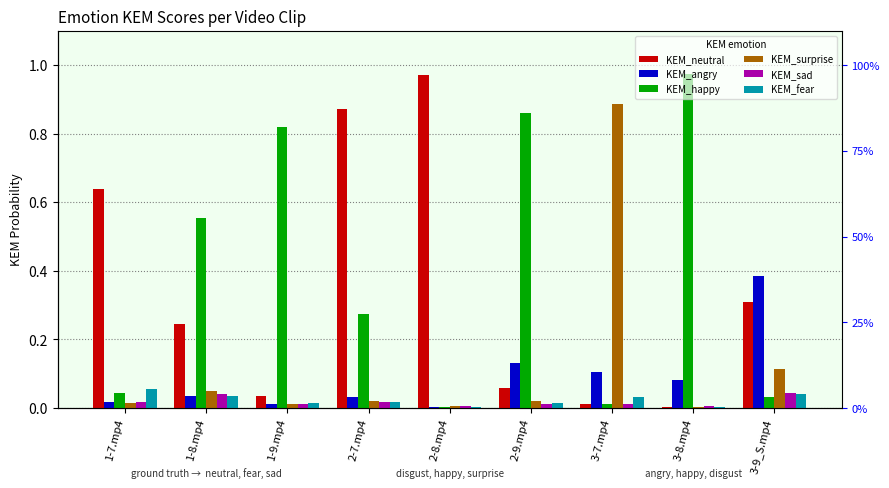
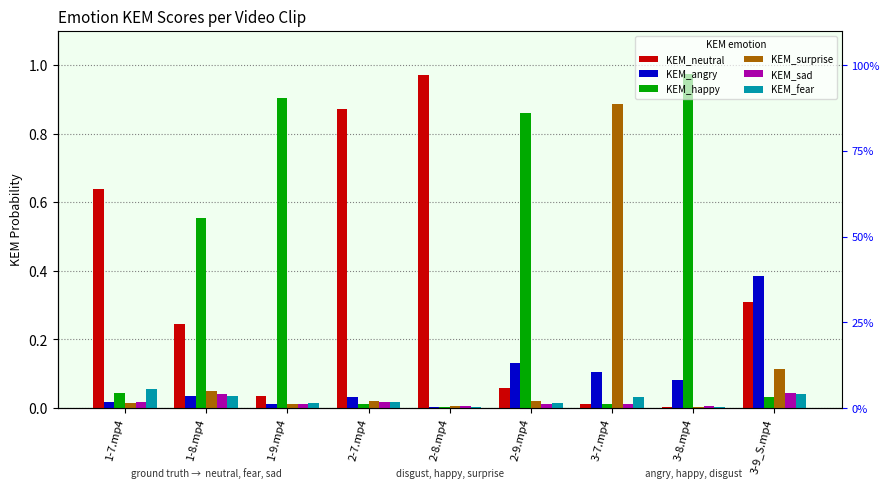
  {
    "KEM_neutral": {
      "1-7.mp4": 0.64,
      "1-8.mp4": 0.24,
      "1-9.mp4": 0.03,
      "2-7.mp4": 0.87,
      "2-8.mp4": 0.97,
      "2-9.mp4": 0.06,
      "3-7.mp4": 0.01,
      "3-9_S.mp4": 0.31
    },
    "KEM_angry": {
      "1-7.mp4": 0.02,
      "1-8.mp4": 0.03,
      "1-9.mp4": 0.01,
      "2-7.mp4": 0.03,
      "2-9.mp4": 0.13,
      "3-7.mp4": 0.10,
      "3-8.mp4": 0.08,
      "3-9_S.mp4": 0.39
    },
    "KEM_happy": {
      "1-7.mp4": 0.04,
      "1-8.mp4": 0.55,
-     "1-9.mp4": 0.82,
-     "2-7.mp4": 0.27,
+     "1-9.mp4": 0.91,
+     "2-7.mp4": 0.01,
      "2-9.mp4": 0.86,
      "3-7.mp4": 0.01,
      "3-9_S.mp4": 0.03
    },
    "KEM_surprise": {
      "1-7.mp4": 0.01,
      "1-8.mp4": 0.05,
      "1-9.mp4": 0.01,
      "2-7.mp4": 0.02,
      "2-9.mp4": 0.02,
      "3-7.mp4": 0.89,
      "3-9_S.mp4": 0.11
    },
    "KEM_sad": {
      "1-7.mp4": 0.02,
      "1-8.mp4": 0.04,
      "1-9.mp4": 0.01,
      "2-7.mp4": 0.02,
      "2-9.mp4": 0.01,
      "3-7.mp4": 0.01,
      "3-9_S.mp4": 0.05
    },
    "KEM_fear": {
      "1-7.mp4": 0.06,
      "1-8.mp4": 0.04,
      "1-9.mp4": 0.01,
      "2-7.mp4": 0.02,
      "2-9.mp4": 0.02,
      "3-7.mp4": 0.03,
      "3-9_S.mp4": 0.04
    }
  }
